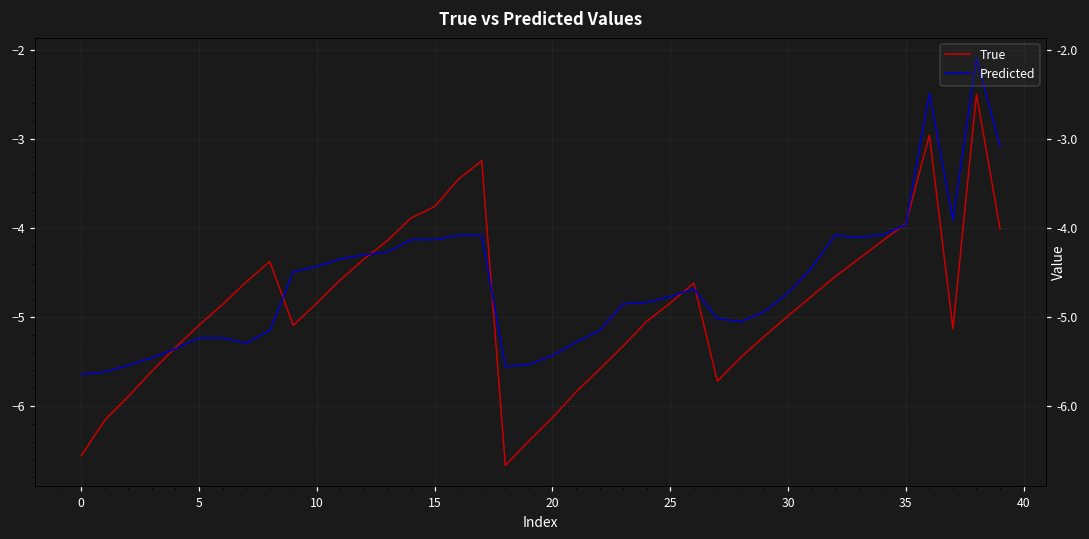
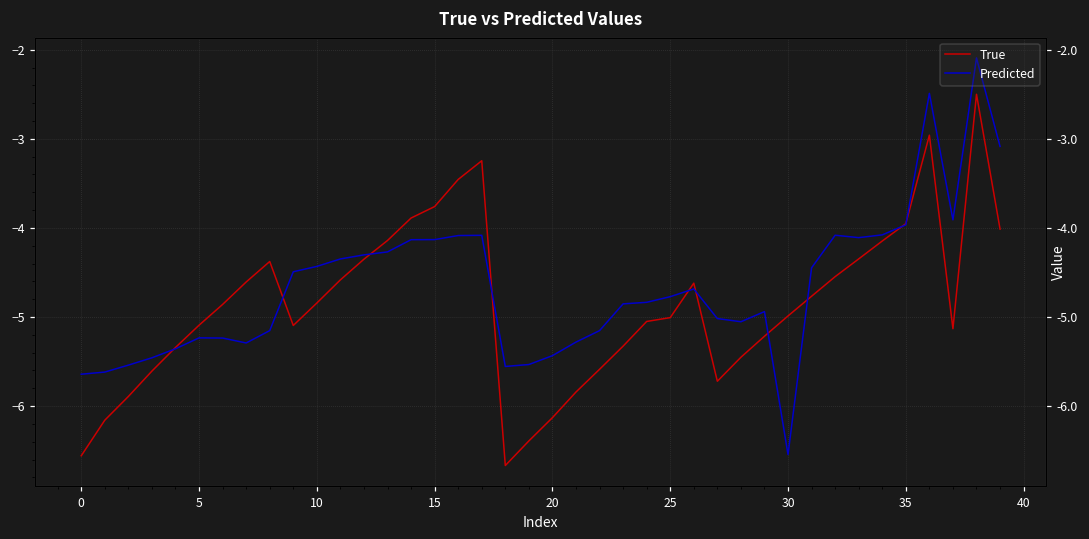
  {
    "True": {
      "0": -6.6,
      "5": -5.1,
      "10": -4.8,
      "15": -3.8,
      "20": -6.1,
-     "25": -4.8,
+     "25": -5.0,
      "30": -5.0
    },
    "Predicted": {
      "0": -5.6,
      "5": -5.2,
      "10": -4.4,
      "15": -4.1,
      "20": -5.4,
      "25": -4.8,
-     "30": -4.7
+     "30": -6.5
    }
  }
